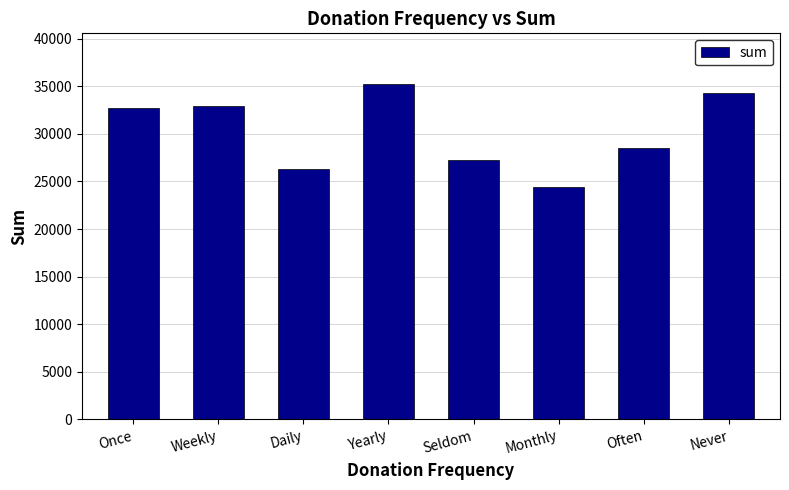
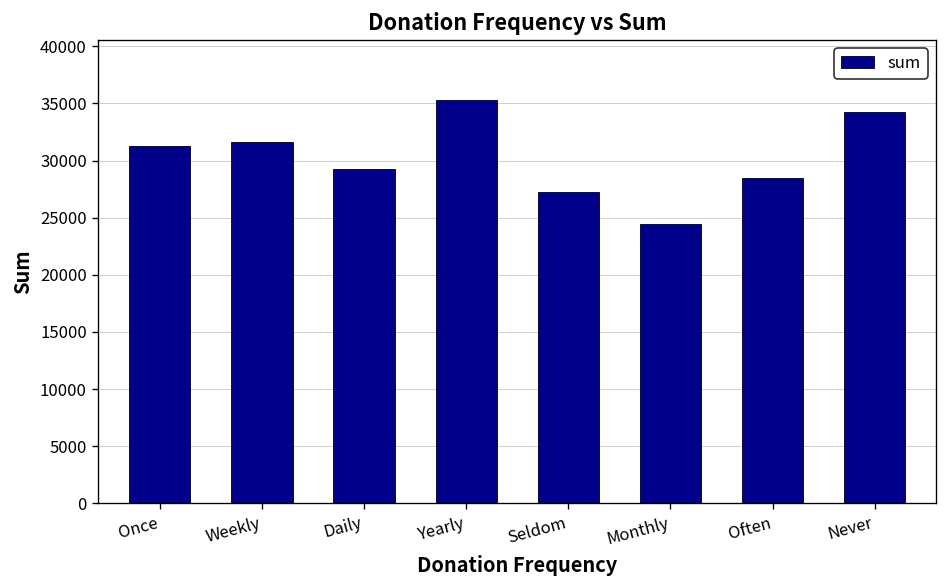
  {
-   "Once": 33000,
-   "Weekly": 33000,
-   "Daily": 26000,
+   "Once": 31000,
+   "Weekly": 32000,
+   "Daily": 29000,
    "Yearly": 35000,
    "Seldom": 27000,
    "Monthly": 24000,
    "Often": 28000,
    "Never": 34000
  }
